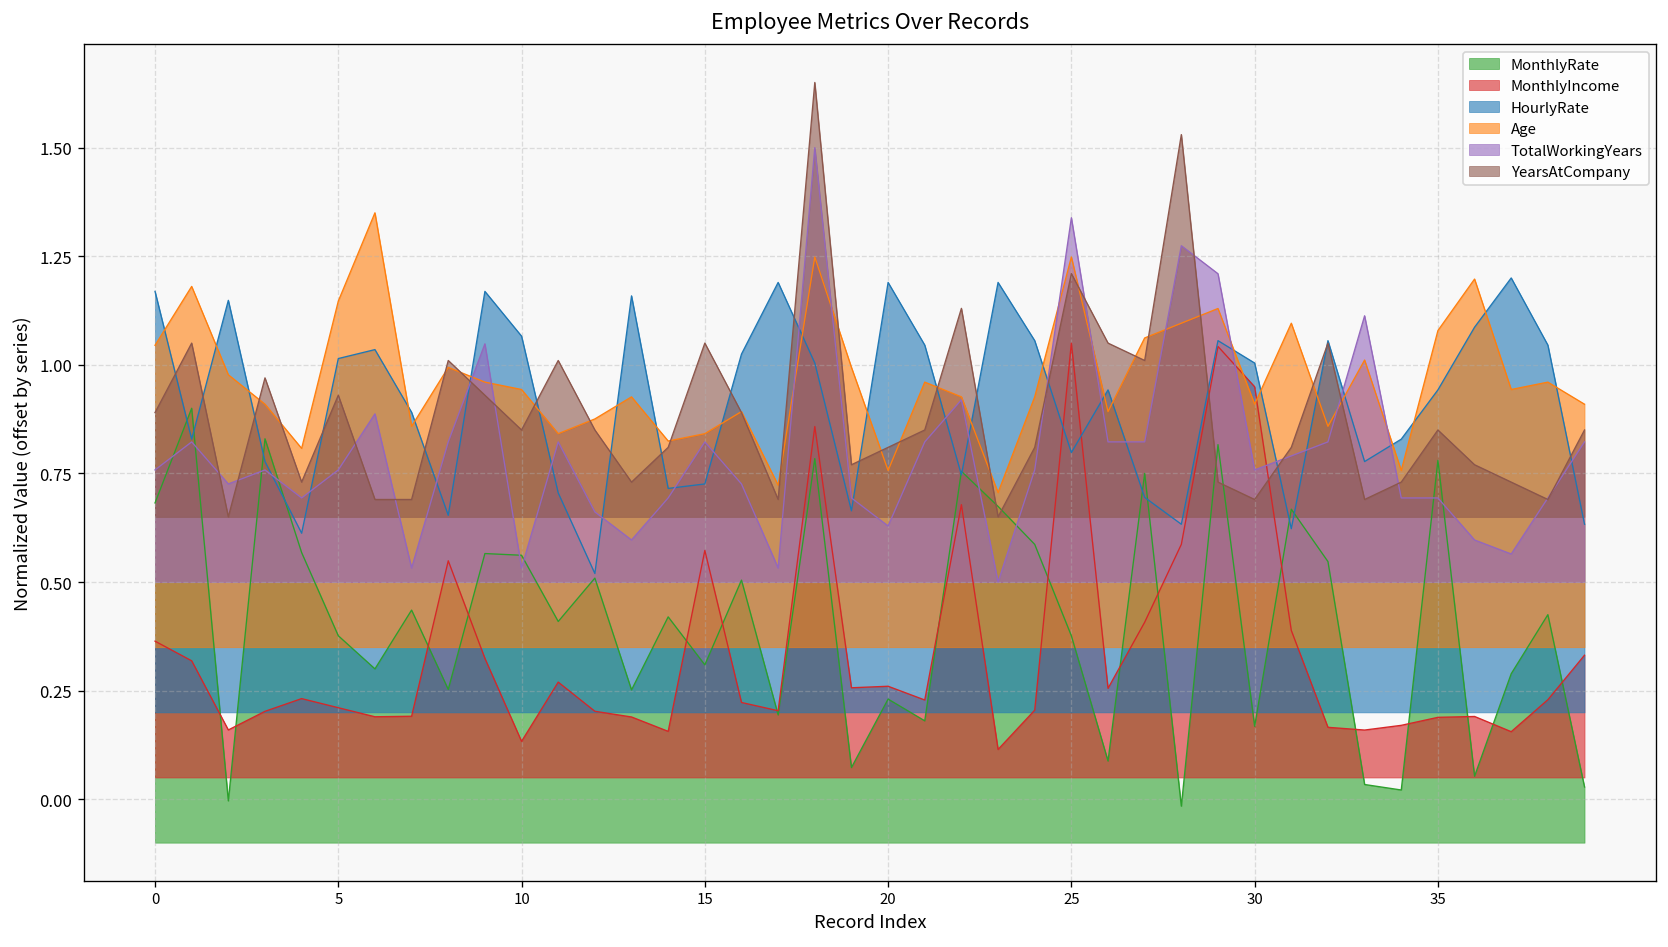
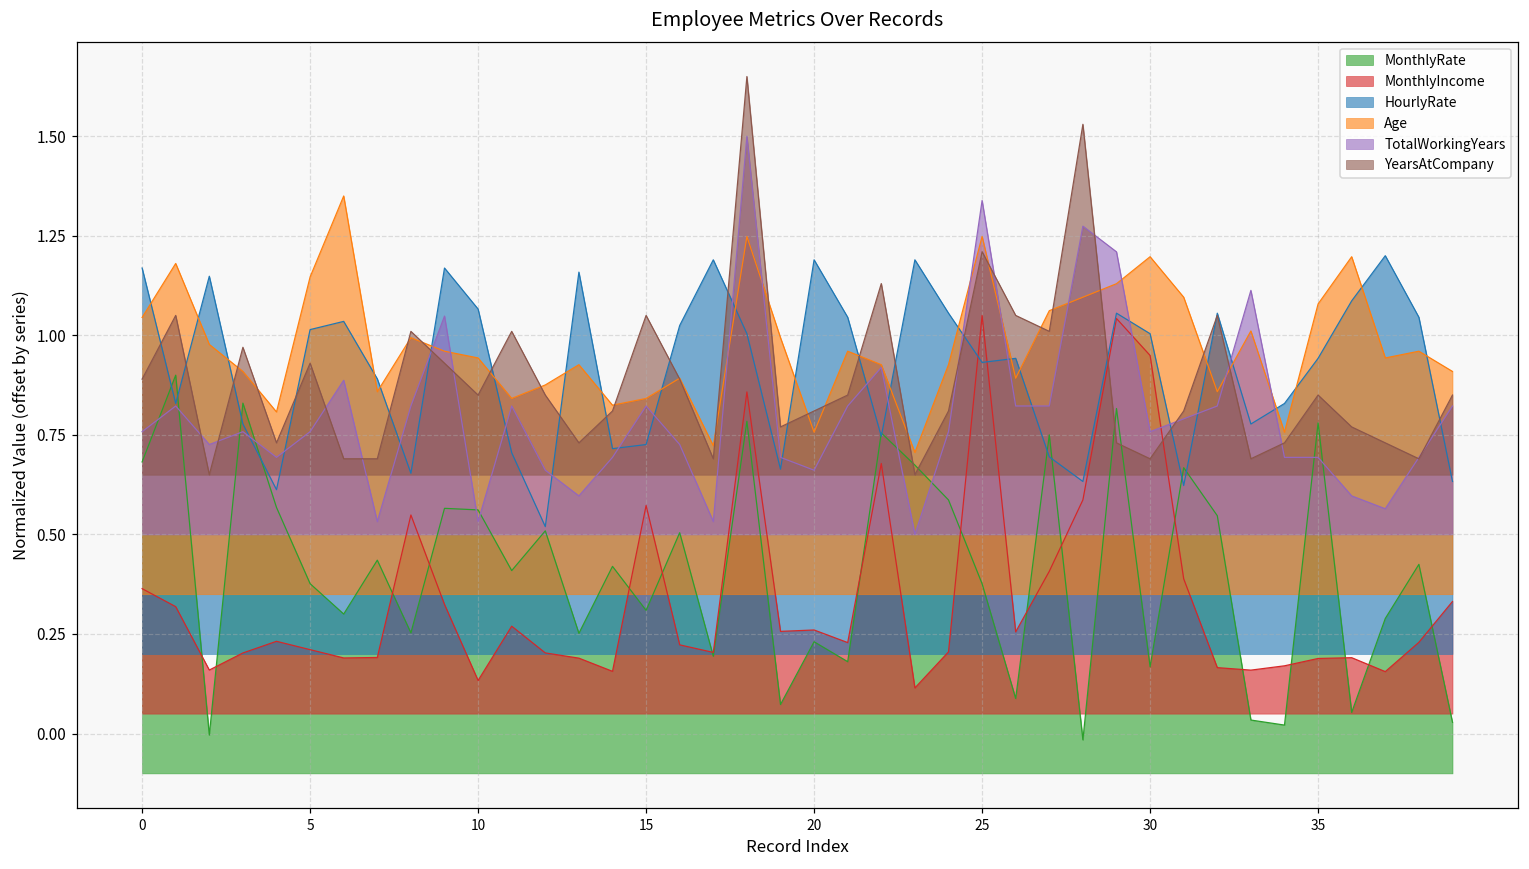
  {
    "MonthlyRate": {
      "0": 0.68,
      "5": 0.38,
      "10": 0.56,
      "15": 0.31,
      "20": 0.23,
      "25": 0.38,
      "30": 0.17,
      "35": 0.78
    },
    "MonthlyIncome": {
      "0": 0.36,
      "5": 0.21,
      "10": 0.13,
      "15": 0.57,
      "20": 0.26,
      "25": 1.05,
      "30": 0.95,
      "35": 0.19
    },
    "HourlyRate": {
      "0": 1.17,
      "5": 1.01,
      "10": 1.07,
      "15": 0.73,
      "20": 1.19,
-     "25": 0.80,
+     "25": 0.93,
      "30": 1.00,
      "35": 0.94
    },
    "Age": {
      "0": 1.04,
      "5": 1.15,
      "10": 0.94,
      "15": 0.84,
      "20": 0.76,
      "25": 1.25,
-     "30": 0.91,
+     "30": 1.20,
      "35": 1.08
    },
    "TotalWorkingYears": {
      "0": 0.76,
      "5": 0.76,
      "10": 0.53,
      "15": 0.82,
-     "20": 0.63,
+     "20": 0.66,
      "25": 1.34,
      "30": 0.76,
      "35": 0.69
    },
    "YearsAtCompany": {
      "0": 0.89,
      "5": 0.93,
      "10": 0.85,
      "15": 1.05,
      "20": 0.81,
      "25": 1.21,
      "30": 0.69,
      "35": 0.85
    }
  }
